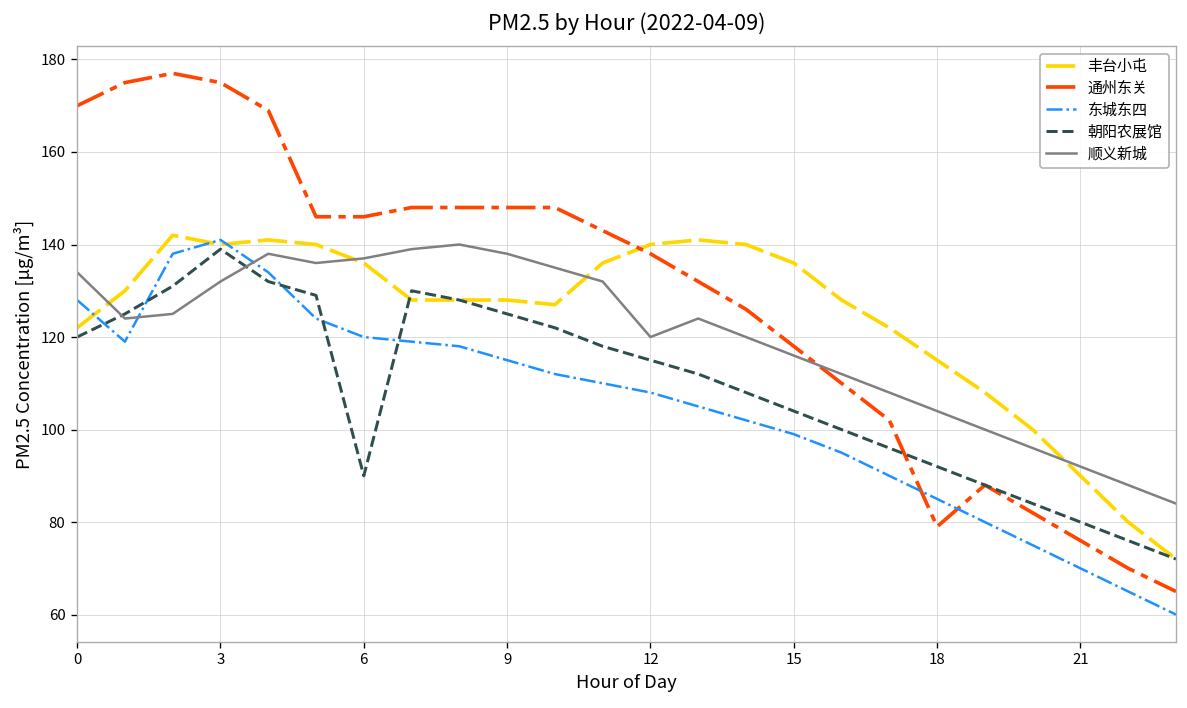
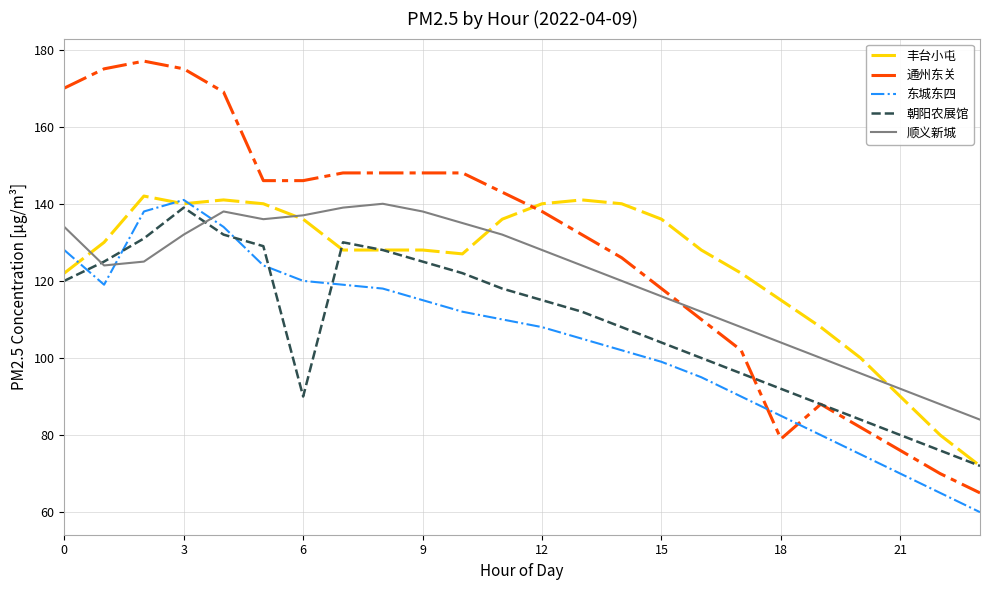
  {
    "丰台小屯": {
      "0": 122,
      "3": 140,
      "6": 136,
      "9": 128,
      "12": 140,
      "15": 136,
      "18": 115,
      "21": 90
    },
    "通州东关": {
      "0": 170,
      "3": 175,
      "6": 146,
      "9": 148,
      "12": 138,
      "15": 118,
      "18": 79,
      "21": 76
    },
    "东城东四": {
      "0": 128,
      "3": 141,
      "6": 120,
      "9": 115,
      "12": 108,
      "15": 99,
      "18": 85,
      "21": 70
    },
    "朝阳农展馆": {
      "0": 120,
      "3": 139,
      "6": 90,
      "9": 125,
      "12": 115,
      "15": 104,
      "18": 92,
      "21": 80
    },
    "顺义新城": {
      "0": 134,
      "3": 132,
      "6": 137,
      "9": 138,
-     "12": 120,
+     "12": 128,
      "15": 116,
      "18": 104,
      "21": 92
    }
  }
